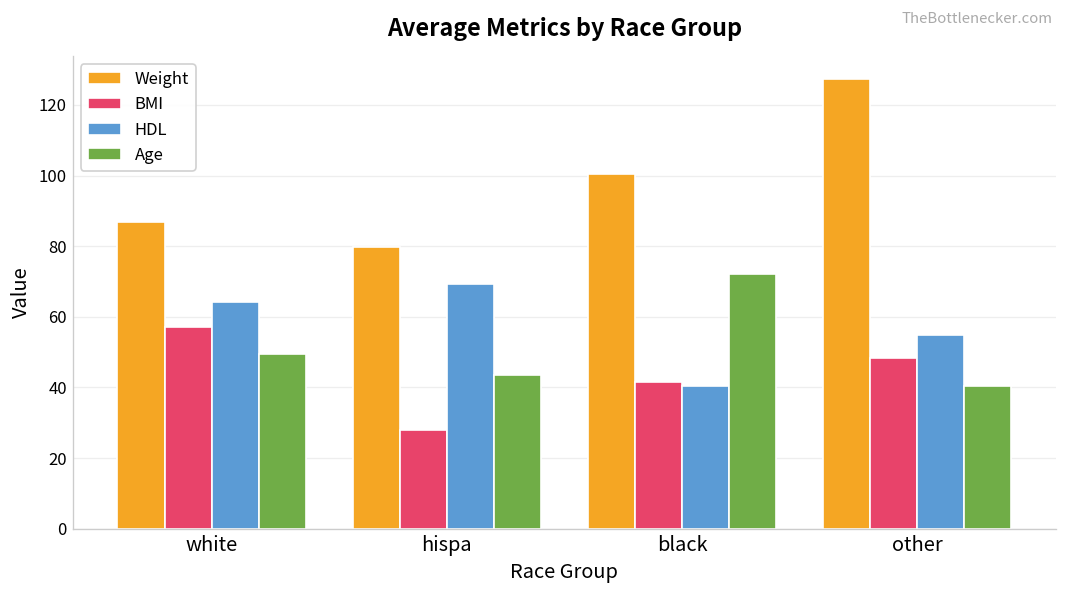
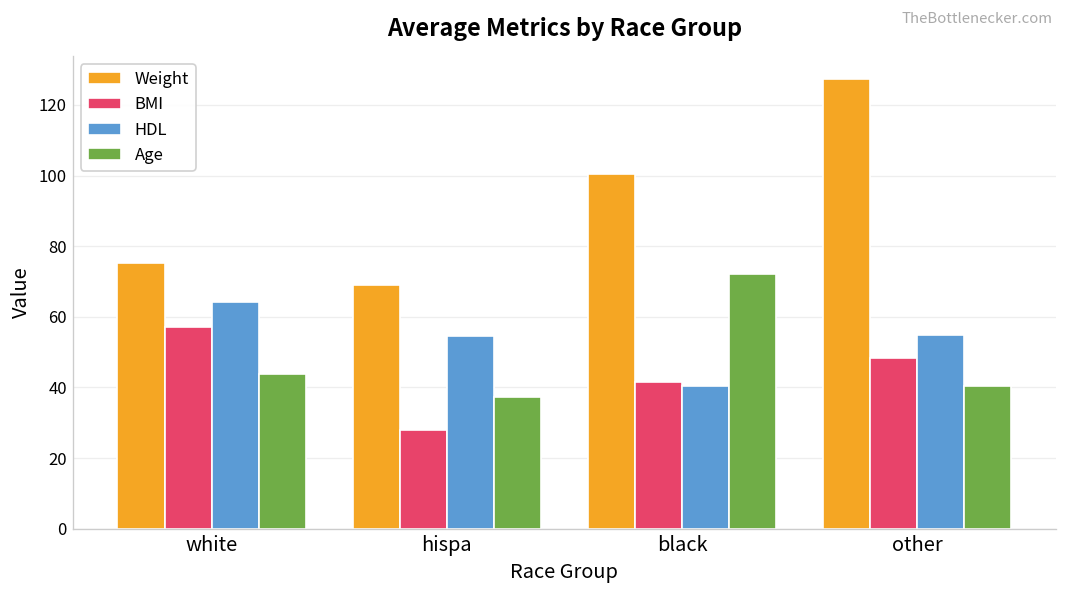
  {
    "Weight": {
-     "white": 87,
-     "hispa": 80,
+     "white": 75,
+     "hispa": 69,
      "black": 101,
      "other": 128
    },
    "BMI": {
      "white": 57,
      "hispa": 28,
      "black": 41,
      "other": 48
    },
    "HDL": {
      "white": 64,
-     "hispa": 69,
+     "hispa": 55,
      "black": 40,
      "other": 55
    },
    "Age": {
-     "white": 50,
-     "hispa": 44,
+     "white": 44,
+     "hispa": 37,
      "black": 72,
      "other": 40
    }
  }
